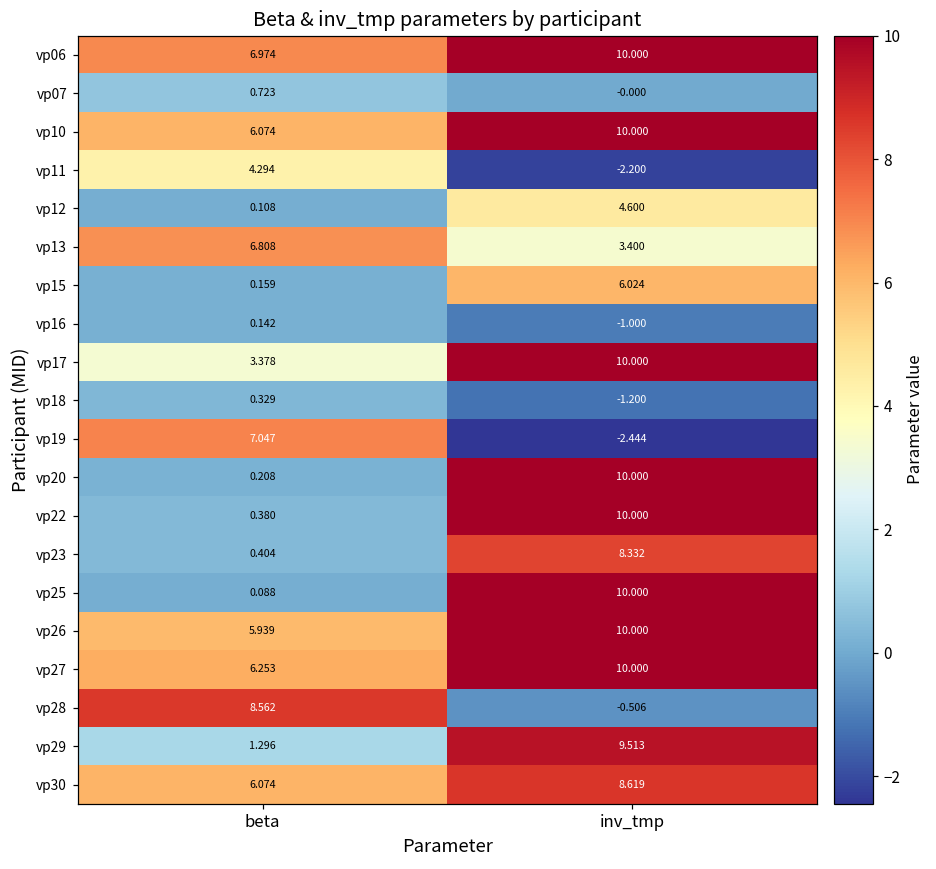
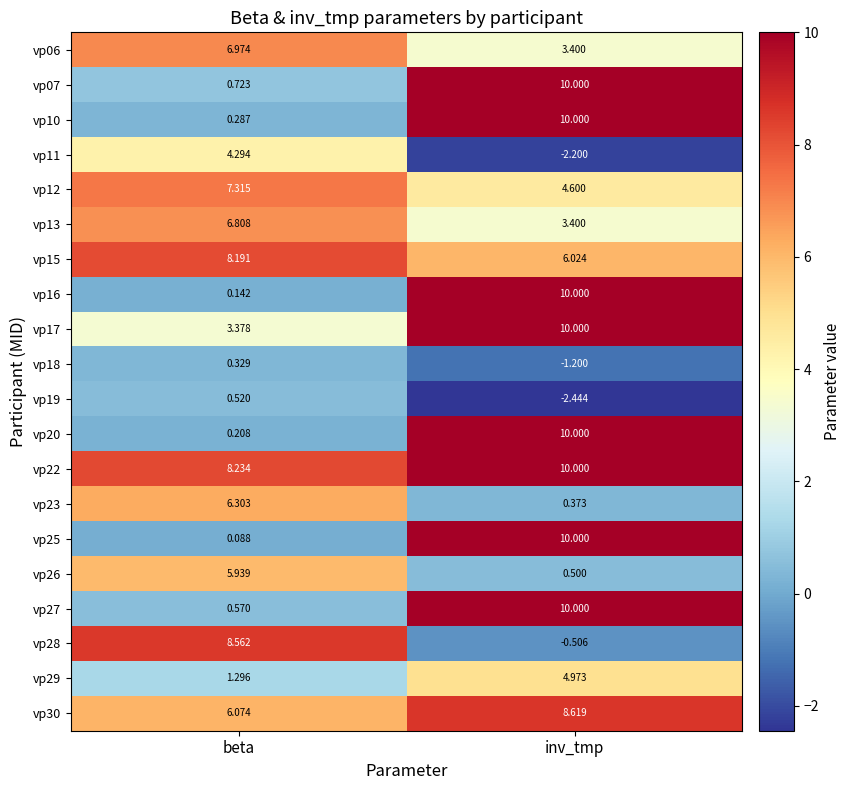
  {
    "vp06": {
      "beta": 6.974,
-     "inv_tmp": 10.000
+     "inv_tmp": 3.400
    },
    "vp07": {
      "beta": 0.723,
-     "inv_tmp": -0.000
+     "inv_tmp": 10.000
    },
    "vp10": {
-     "beta": 6.074,
+     "beta": 0.287,
      "inv_tmp": 10.000
    },
    "vp11": {
      "beta": 4.294,
      "inv_tmp": -2.200
    },
    "vp12": {
-     "beta": 0.108,
+     "beta": 7.315,
      "inv_tmp": 4.600
    },
    "vp13": {
      "beta": 6.808,
      "inv_tmp": 3.400
    },
    "vp15": {
-     "beta": 0.159,
+     "beta": 8.191,
      "inv_tmp": 6.024
    },
    "vp16": {
      "beta": 0.142,
-     "inv_tmp": -1.000
+     "inv_tmp": 10.000
    },
    "vp17": {
      "beta": 3.378,
      "inv_tmp": 10.000
    },
    "vp18": {
      "beta": 0.329,
      "inv_tmp": -1.200
    },
    "vp19": {
-     "beta": 7.047,
+     "beta": 0.520,
      "inv_tmp": -2.444
    },
    "vp20": {
      "beta": 0.208,
      "inv_tmp": 10.000
    },
    "vp22": {
-     "beta": 0.380,
+     "beta": 8.234,
      "inv_tmp": 10.000
    },
    "vp23": {
-     "beta": 0.404,
-     "inv_tmp": 8.332
+     "beta": 6.303,
+     "inv_tmp": 0.373
    },
    "vp25": {
      "beta": 0.088,
      "inv_tmp": 10.000
    },
    "vp26": {
      "beta": 5.939,
-     "inv_tmp": 10.000
+     "inv_tmp": 0.500
    },
    "vp27": {
-     "beta": 6.253,
+     "beta": 0.570,
      "inv_tmp": 10.000
    },
    "vp28": {
      "beta": 8.562,
      "inv_tmp": -0.506
    },
    "vp29": {
      "beta": 1.296,
-     "inv_tmp": 9.513
+     "inv_tmp": 4.973
    },
    "vp30": {
      "beta": 6.074,
      "inv_tmp": 8.619
    }
  }
